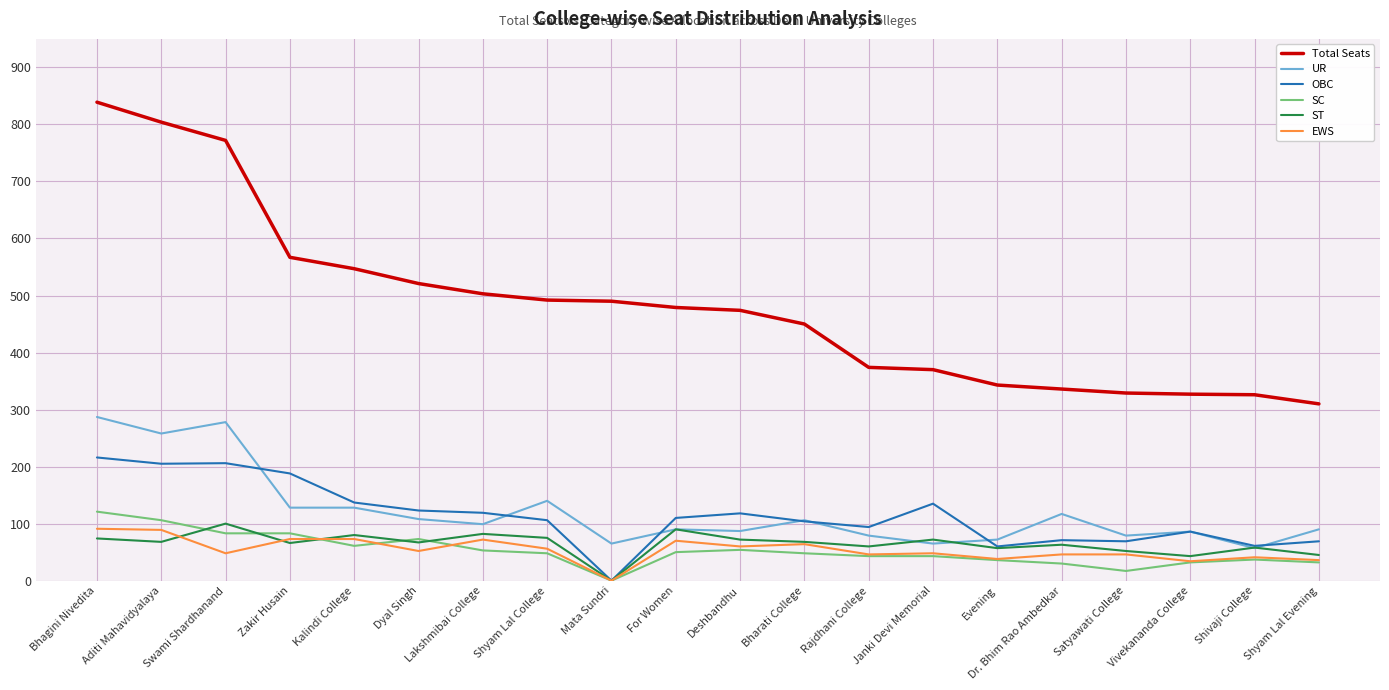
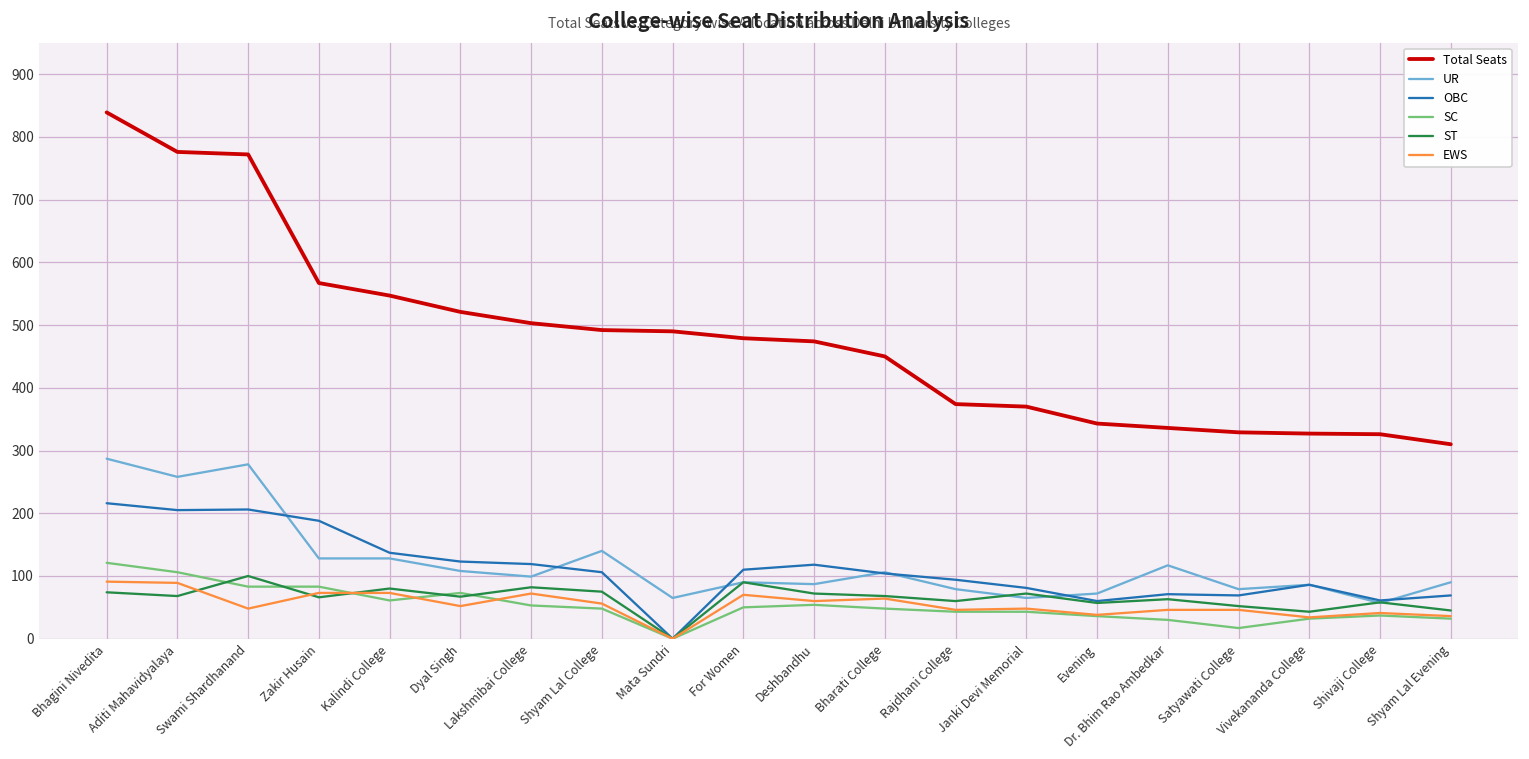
  {
    "Total Seats": {
      "Bhagini Nivedita": 840,
-     "Aditi Mahavidyalaya": 800,
+     "Aditi Mahavidyalaya": 780,
      "Swami Shardhanand": 770,
      "Zakir Husain": 570,
      "Kalindi College": 550,
      "Dyal Singh": 520,
      "Lakshmibai College": 500,
      "Shyam Lal College": 490,
      "Mata Sundri": 490,
      "For Women": 480,
      "Deshbandhu": 470,
      "Bharati College": 450,
      "Rajdhani College": 370,
      "Janki Devi Memorial": 370,
      "Evening": 340,
      "Dr. Bhim Rao Ambedkar": 340,
      "Satyawati College": 330,
      "Vivekananda College": 330,
      "Shivaji College": 330,
      "Shyam Lal Evening": 310
    },
    "UR": {
      "Bhagini Nivedita": 290,
      "Aditi Mahavidyalaya": 260,
      "Swami Shardhanand": 280,
      "Zakir Husain": 130,
      "Kalindi College": 130,
      "Dyal Singh": 110,
      "Lakshmibai College": 100,
      "Shyam Lal College": 140,
      "Mata Sundri": 70,
      "Deshbandhu": 90,
      "Rajdhani College": 80,
      "Janki Devi Memorial": 70,
      "Evening": 70,
      "Dr. Bhim Rao Ambedkar": 120,
      "Satyawati College": 80,
      "Shyam Lal Evening": 90
    },
    "OBC": {
      "Bhagini Nivedita": 220,
      "Aditi Mahavidyalaya": 210,
      "Swami Shardhanand": 210,
      "Zakir Husain": 190,
      "Kalindi College": 140,
      "Dyal Singh": 120,
      "Lakshmibai College": 120,
      "Shyam Lal College": 110,
      "For Women": 110,
      "Deshbandhu": 120,
      "Rajdhani College": 90,
-     "Janki Devi Memorial": 140,
+     "Janki Devi Memorial": 80,
      "Dr. Bhim Rao Ambedkar": 70,
      "Satyawati College": 70,
      "Shyam Lal Evening": 70
    },
    "SC": {
      "Bhagini Nivedita": 120,
      "Aditi Mahavidyalaya": 110,
      "Swami Shardhanand": 80,
      "Zakir Husain": 80,
      "Kalindi College": 60,
      "Dyal Singh": 70,
      "Lakshmibai College": 50,
      "Shyam Lal College": 50,
      "For Women": 50,
      "Deshbandhu": 50,
      "Bharati College": 50,
      "Janki Devi Memorial": 40,
      "Dr. Bhim Rao Ambedkar": 30,
      "Satyawati College": 20
    },
    "ST": {
      "Bhagini Nivedita": 70,
      "Aditi Mahavidyalaya": 70,
      "Swami Shardhanand": 100,
      "Zakir Husain": 70,
      "Kalindi College": 80,
      "Dyal Singh": 70,
      "Lakshmibai College": 80,
      "Shyam Lal College": 80,
      "Deshbandhu": 70,
      "Rajdhani College": 60,
      "Janki Devi Memorial": 70,
      "Dr. Bhim Rao Ambedkar": 60,
      "Satyawati College": 50,
      "Vivekananda College": 40,
      "Shyam Lal Evening": 50
    },
    "EWS": {
      "Bhagini Nivedita": 90,
      "Aditi Mahavidyalaya": 90,
      "Swami Shardhanand": 50,
      "Zakir Husain": 70,
      "Kalindi College": 70,
      "Dyal Singh": 50,
      "Lakshmibai College": 70,
      "Shyam Lal College": 60,
      "For Women": 70,
      "Deshbandhu": 60,
      "Janki Devi Memorial": 50,
      "Dr. Bhim Rao Ambedkar": 50,
      "Satyawati College": 50
    }
  }
